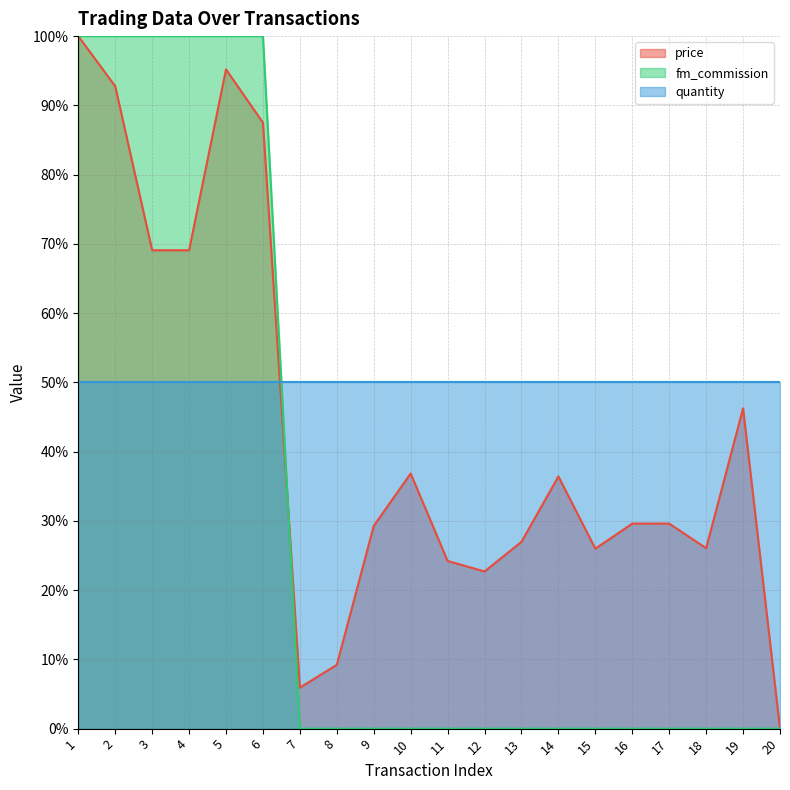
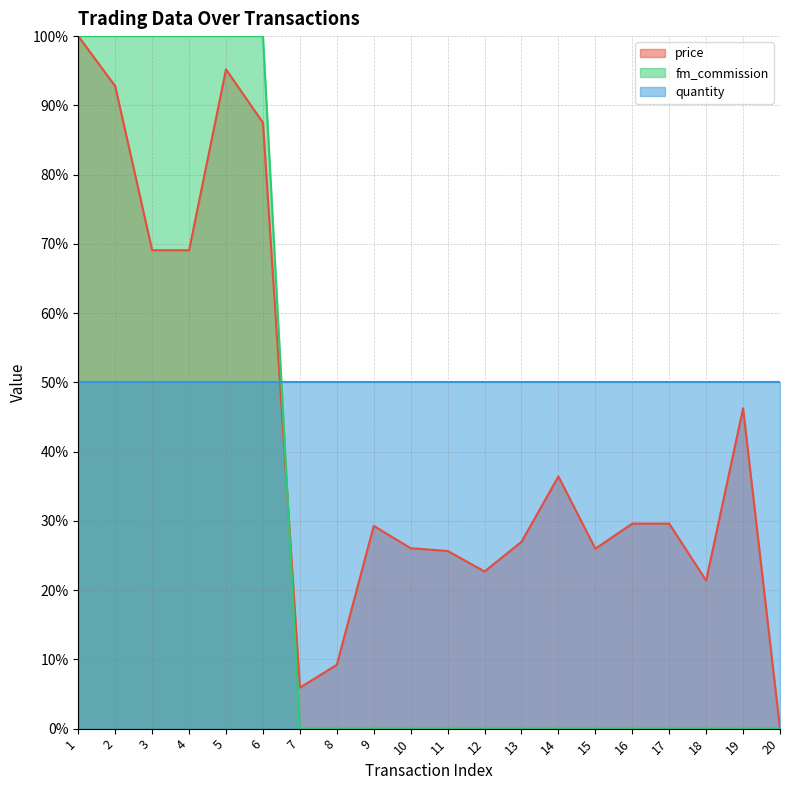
  {
    "price": {
      "2": "93%",
      "3": "69%",
      "4": "69%",
      "5": "95%",
      "6": "88%",
      "7": "6%",
      "8": "9%",
      "9": "29%",
-     "10": "37%",
-     "11": "24%",
+     "10": "26%",
+     "11": "26%",
      "12": "23%",
      "13": "27%",
      "14": "36%",
      "15": "26%",
      "16": "30%",
      "17": "30%",
-     "18": "26%",
+     "18": "21%",
      "19": "46%"
    },
    "fm_commission": {
      "2": "100%",
      "3": "100%",
      "4": "100%",
      "5": "100%",
      "6": "100%",
      "7": "0%",
      "8": "0%",
      "9": "0%",
      "10": "0%",
      "11": "0%",
      "12": "0%",
      "13": "0%",
      "14": "0%",
      "15": "0%",
      "16": "0%",
      "17": "0%",
      "18": "0%",
      "19": "0%"
    },
    "quantity": {
      "1": "50%",
      "2": "50%",
      "3": "50%",
      "4": "50%",
      "5": "50%",
      "6": "50%",
      "7": "50%",
      "8": "50%",
      "9": "50%",
      "10": "50%",
      "11": "50%",
      "12": "50%",
      "13": "50%",
      "14": "50%",
      "15": "50%",
      "16": "50%",
      "17": "50%",
      "18": "50%",
      "19": "50%",
      "20": "50%"
    }
  }
